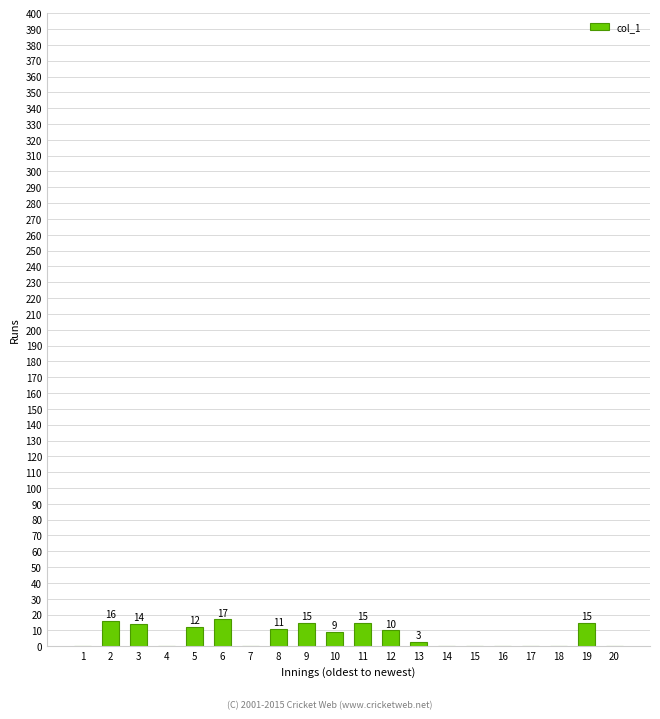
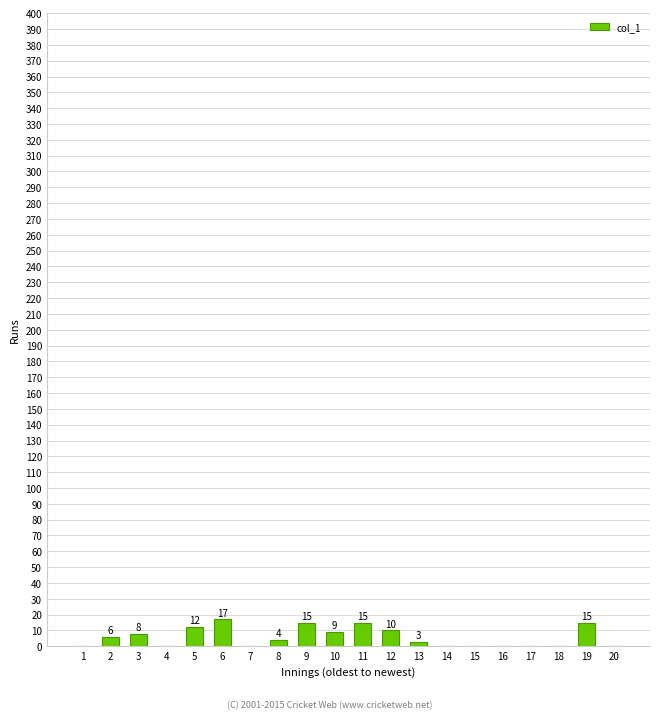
  {
-   "2": 16,
-   "3": 14,
+   "2": 6,
+   "3": 8,
    "5": 12,
    "6": 17,
-   "8": 11,
+   "8": 4,
    "9": 15,
    "10": 9,
    "11": 15,
    "12": 10,
    "13": 3,
    "19": 15
  }
